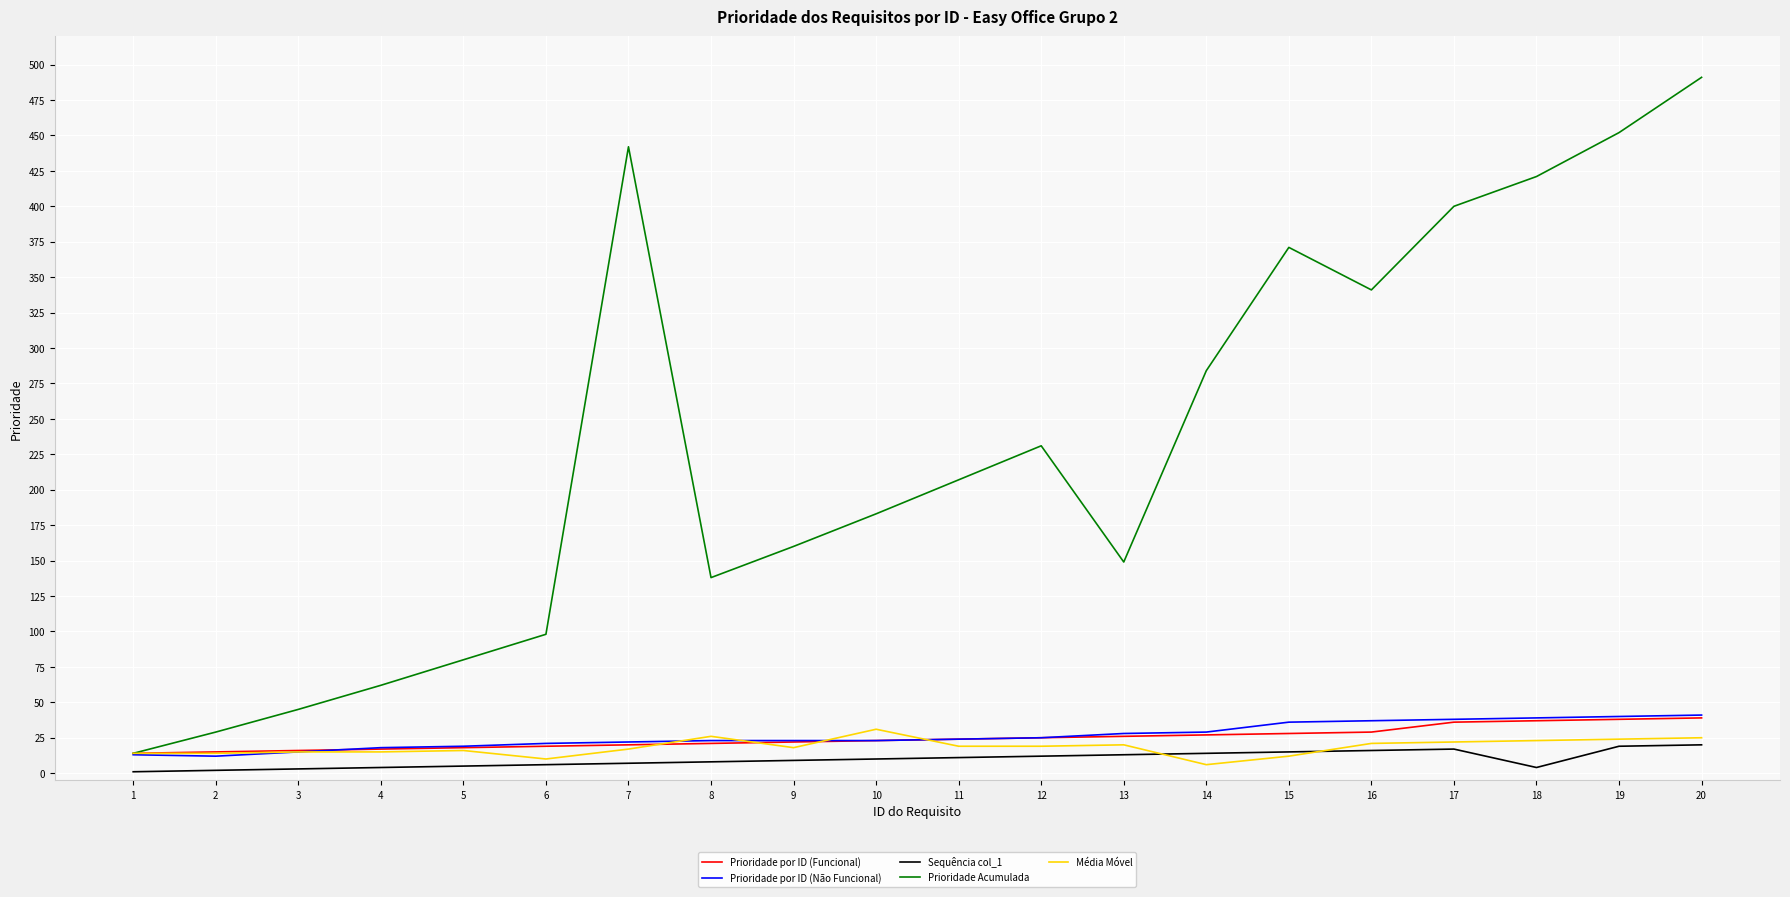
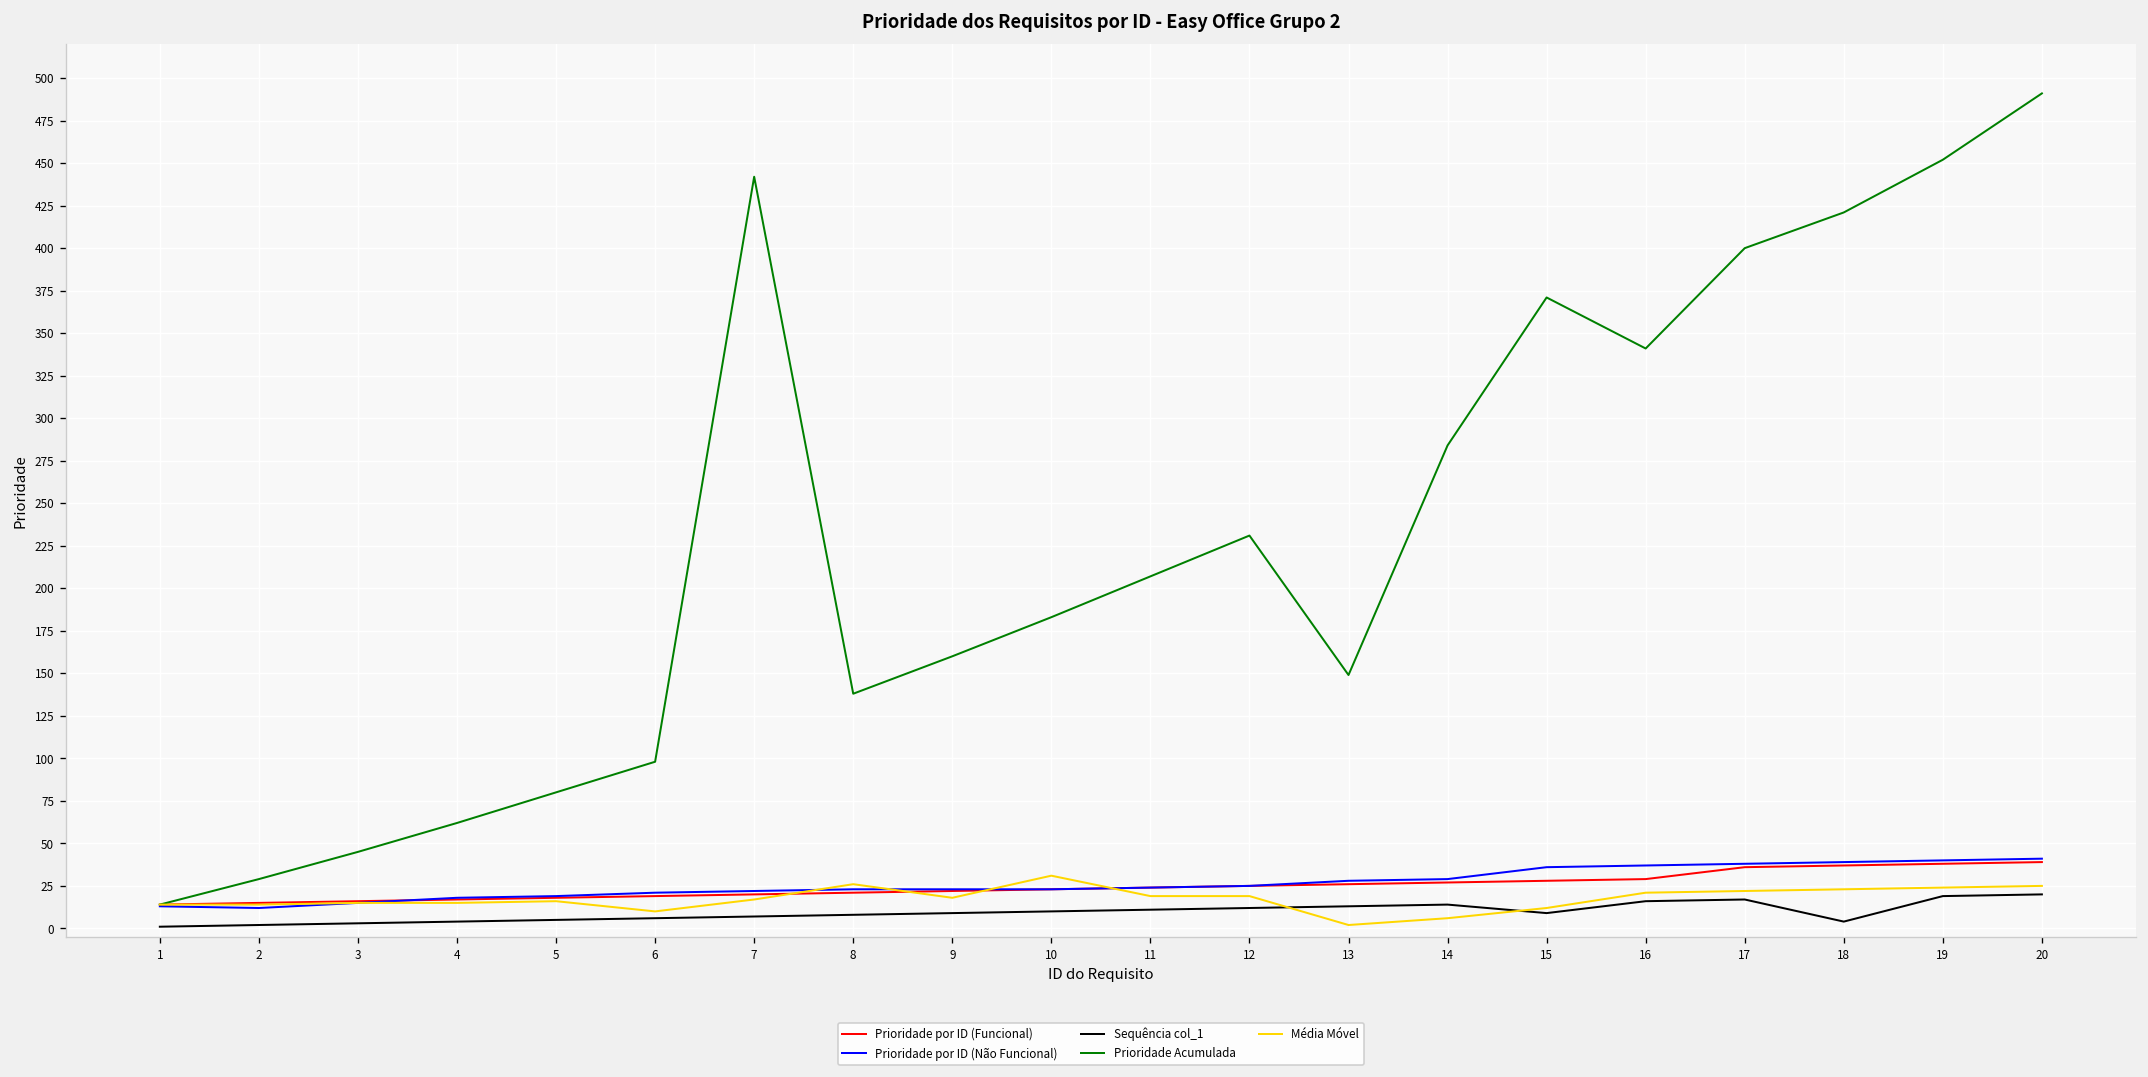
  {
    "Prioridade por ID (Funcional)": {
      "6": 19,
      "7": 20,
      "8": 21,
      "13": 26,
      "14": 27,
      "15": 28,
      "16": 29,
      "17": 36,
      "18": 37,
      "19": 38,
      "20": 39
    },
    "Prioridade por ID (Não Funcional)": {
      "2": 12,
      "6": 21,
      "7": 22,
      "8": 23,
      "13": 28,
      "14": 29,
      "15": 36,
      "16": 37,
      "17": 38,
      "18": 39,
      "19": 40,
      "20": 41
    },
    "Sequência col_1": {
      "1": 1,
      "2": 2,
      "3": 3,
      "4": 4,
      "5": 5,
      "6": 6,
      "7": 7,
      "8": 8,
      "9": 9,
      "10": 10,
      "11": 11,
      "12": 12,
      "13": 13,
      "14": 14,
-     "15": 15,
+     "15": 9,
      "16": 16,
      "17": 17,
      "18": 4,
      "19": 19,
      "20": 20
    },
    "Prioridade Acumulada": {
      "2": 29,
      "3": 45,
      "4": 62,
      "5": 80,
      "6": 98,
      "7": 442,
      "8": 138,
      "9": 160,
      "10": 183,
      "11": 207,
      "12": 231,
      "13": 149,
      "14": 284,
      "15": 371,
      "16": 341,
      "17": 400,
      "18": 421,
      "19": 452,
      "20": 491
    },
    "Média Móvel": {
      "4": 15,
      "5": 16,
      "6": 10,
      "7": 17,
      "8": 26,
      "9": 18,
      "10": 31,
      "11": 19,
      "12": 19,
-     "13": 20,
+     "13": 2,
      "14": 6,
      "15": 12,
      "16": 21,
      "17": 22,
      "18": 23,
      "19": 24,
      "20": 25
    }
  }
